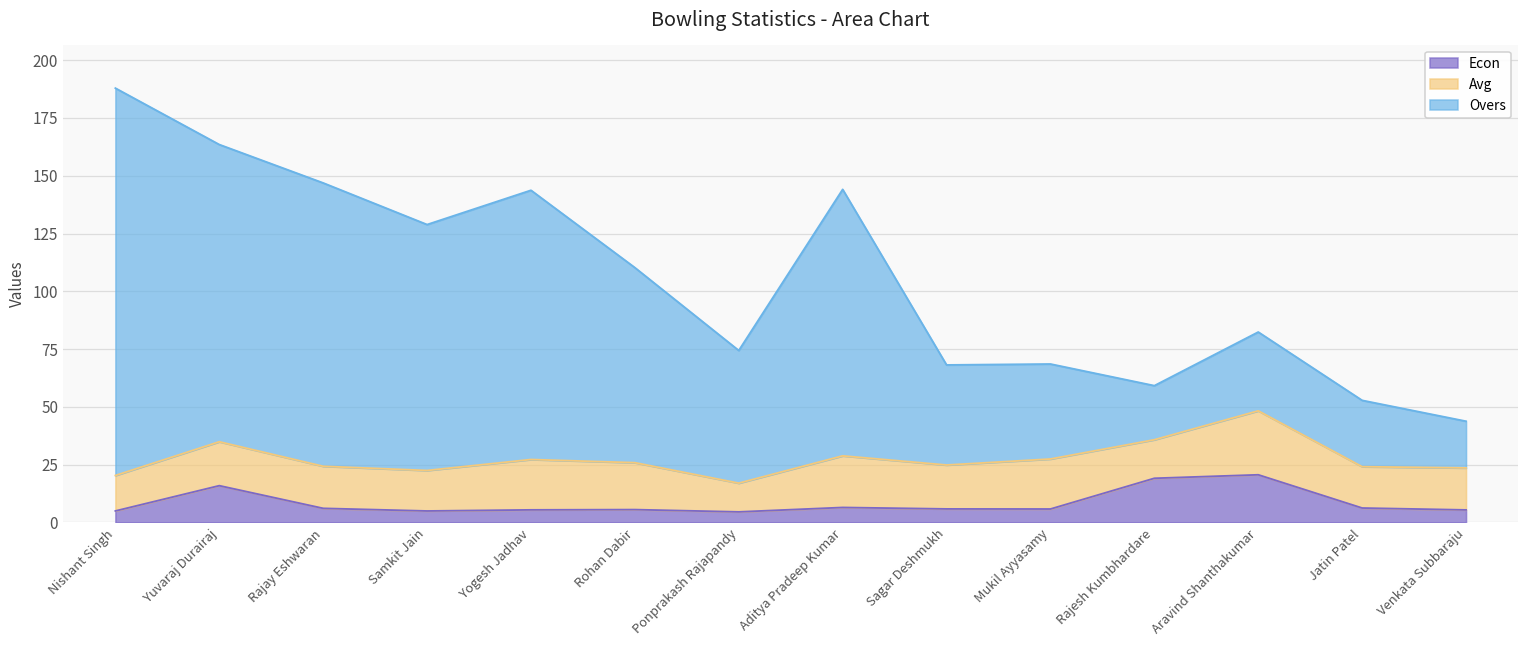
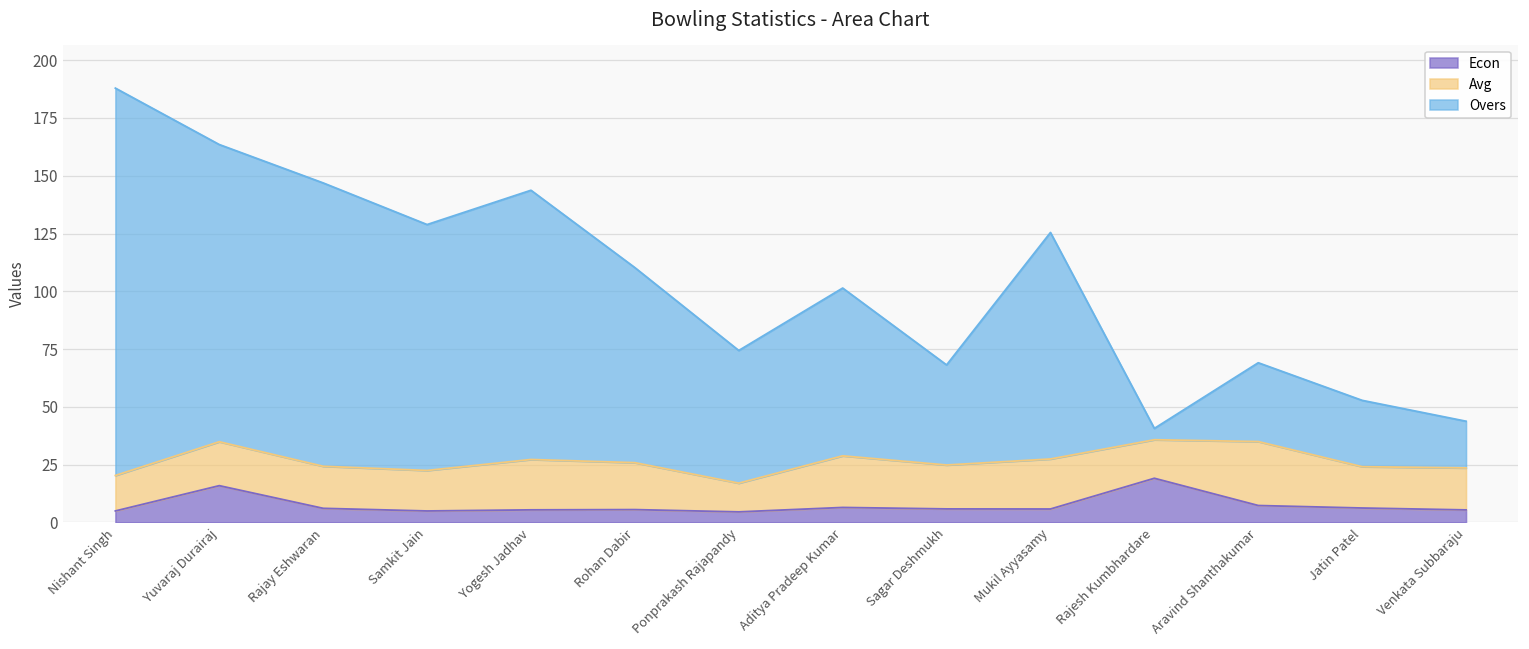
  {
    "Econ": {
      "Nishant Singh": 5,
      "Yuvaraj Durairaj": 16,
      "Rajay Eshwaran": 6,
      "Samkit Jain": 5,
      "Yogesh Jadhav": 5,
      "Rohan Dabir": 6,
      "Ponprakash Rajapandy": 5,
      "Aditya Pradeep Kumar": 6,
      "Sagar Deshmukh": 6,
      "Mukil Ayyasamy": 6,
      "Rajesh Kumbhardare": 19,
-     "Aravind Shanthakumar": 21,
+     "Aravind Shanthakumar": 7,
      "Jatin Patel": 6,
      "Venkata Subbaraju": 5
    },
    "Avg": {
      "Nishant Singh": 15,
      "Yuvaraj Durairaj": 19,
      "Rajay Eshwaran": 18,
      "Samkit Jain": 18,
      "Yogesh Jadhav": 22,
      "Rohan Dabir": 20,
      "Ponprakash Rajapandy": 12,
      "Aditya Pradeep Kumar": 22,
      "Sagar Deshmukh": 19,
      "Mukil Ayyasamy": 22,
      "Rajesh Kumbhardare": 17,
      "Aravind Shanthakumar": 28,
      "Jatin Patel": 18,
      "Venkata Subbaraju": 18
    },
    "Overs": {
      "Nishant Singh": 168,
      "Yuvaraj Durairaj": 129,
      "Rajay Eshwaran": 123,
      "Samkit Jain": 106,
      "Yogesh Jadhav": 117,
      "Rohan Dabir": 84,
      "Ponprakash Rajapandy": 57,
-     "Aditya Pradeep Kumar": 115,
+     "Aditya Pradeep Kumar": 73,
      "Sagar Deshmukh": 43,
-     "Mukil Ayyasamy": 41,
-     "Rajesh Kumbhardare": 23,
+     "Mukil Ayyasamy": 98,
+     "Rajesh Kumbhardare": 5,
      "Aravind Shanthakumar": 34,
      "Jatin Patel": 29,
      "Venkata Subbaraju": 20
    }
  }
